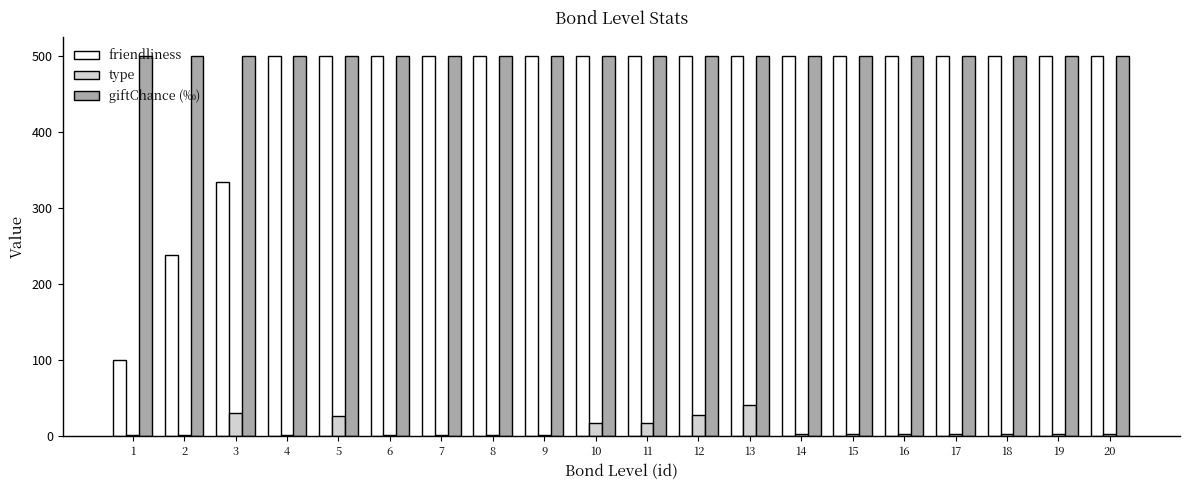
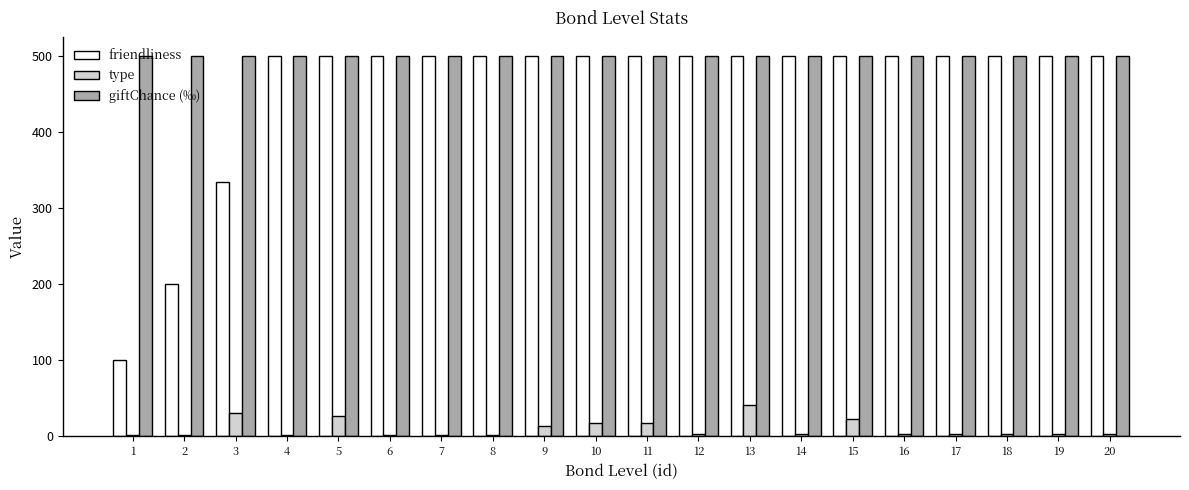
  {
    "friendliness": {
      "1": 100,
-     "2": 240,
+     "2": 200,
      "3": 330,
      "4": 500,
      "5": 500,
      "6": 500,
      "7": 500,
      "8": 500,
      "9": 500,
      "10": 500,
      "11": 500,
      "12": 500,
      "13": 500,
      "14": 500,
      "15": 500,
      "16": 500,
      "17": 500,
      "18": 500,
      "19": 500,
      "20": 500
    },
    "type": {
      "3": 30,
      "5": 30,
-     "9": 0,
+     "9": 10,
      "10": 20,
      "11": 20,
-     "12": 30,
+     "12": 0,
      "13": 40,
-     "15": 0
+     "15": 20
    },
    "giftChance (‰)": {
      "1": 500,
      "2": 500,
      "3": 500,
      "4": 500,
      "5": 500,
      "6": 500,
      "7": 500,
      "8": 500,
      "9": 500,
      "10": 500,
      "11": 500,
      "12": 500,
      "13": 500,
      "14": 500,
      "15": 500,
      "16": 500,
      "17": 500,
      "18": 500,
      "19": 500,
      "20": 500
    }
  }
